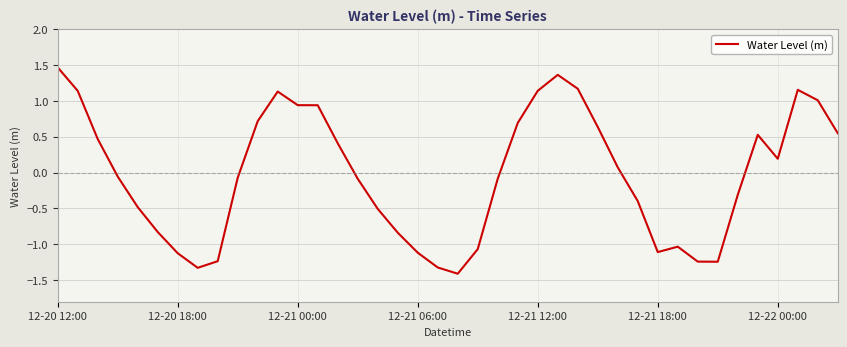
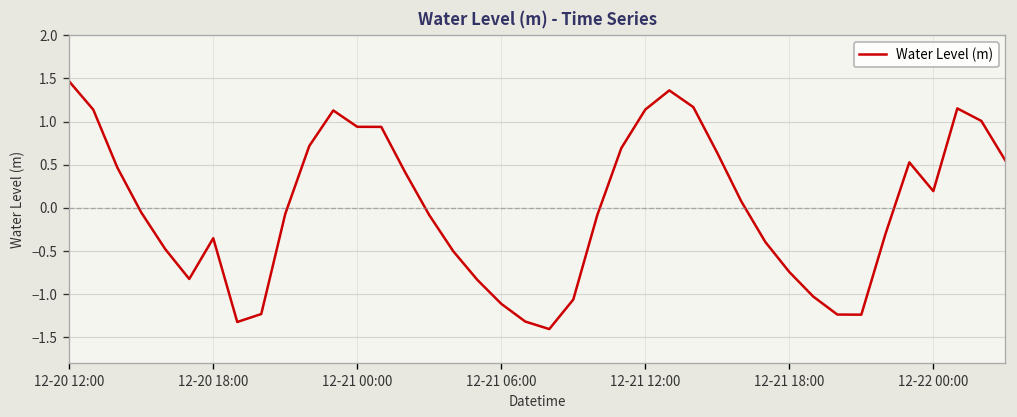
  {
    "12-20 12:00": 1.5,
-   "12-20 18:00": -1.1,
+   "12-20 18:00": -0.4,
    "12-21 00:00": 0.9,
    "12-21 06:00": -1.1,
    "12-21 12:00": 1.1,
-   "12-21 18:00": -1.1,
+   "12-21 18:00": -0.7,
    "12-22 00:00": 0.2
  }
